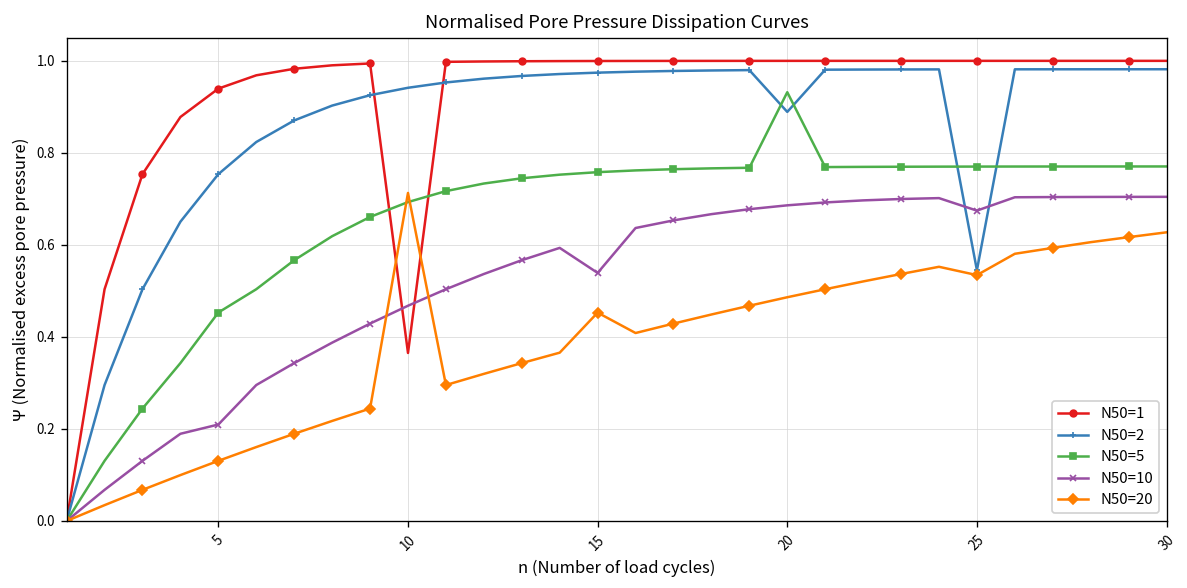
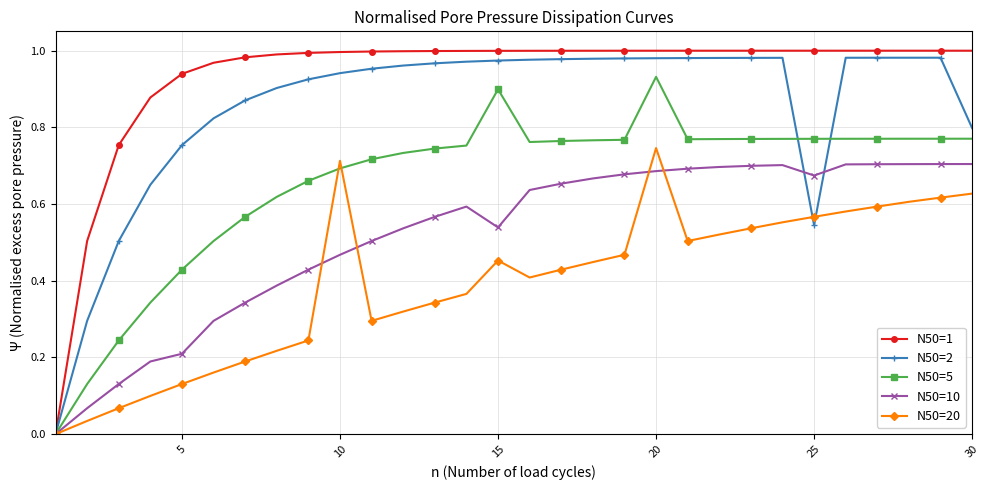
  {
    "N50=1": {
      "5": 0.94,
-     "10": 0.36,
+     "10": 1.00,
      "15": 1.00,
      "20": 1.00,
      "25": 1.00,
      "30": 1.00
    },
    "N50=2": {
      "5": 0.75,
      "10": 0.94,
      "15": 0.97,
-     "20": 0.89,
+     "20": 0.98,
      "25": 0.54,
-     "30": 0.98
+     "30": 0.80
    },
    "N50=5": {
-     "5": 0.45,
+     "5": 0.43,
      "10": 0.69,
-     "15": 0.76,
+     "15": 0.90,
      "20": 0.93,
      "25": 0.77,
      "30": 0.77
    },
    "N50=10": {
      "5": 0.21,
      "10": 0.47,
      "15": 0.54,
      "20": 0.69,
      "25": 0.67,
      "30": 0.70
    },
    "N50=20": {
      "5": 0.13,
      "10": 0.71,
      "15": 0.45,
-     "20": 0.49,
-     "25": 0.53,
+     "20": 0.75,
+     "25": 0.57,
      "30": 0.63
    }
  }
